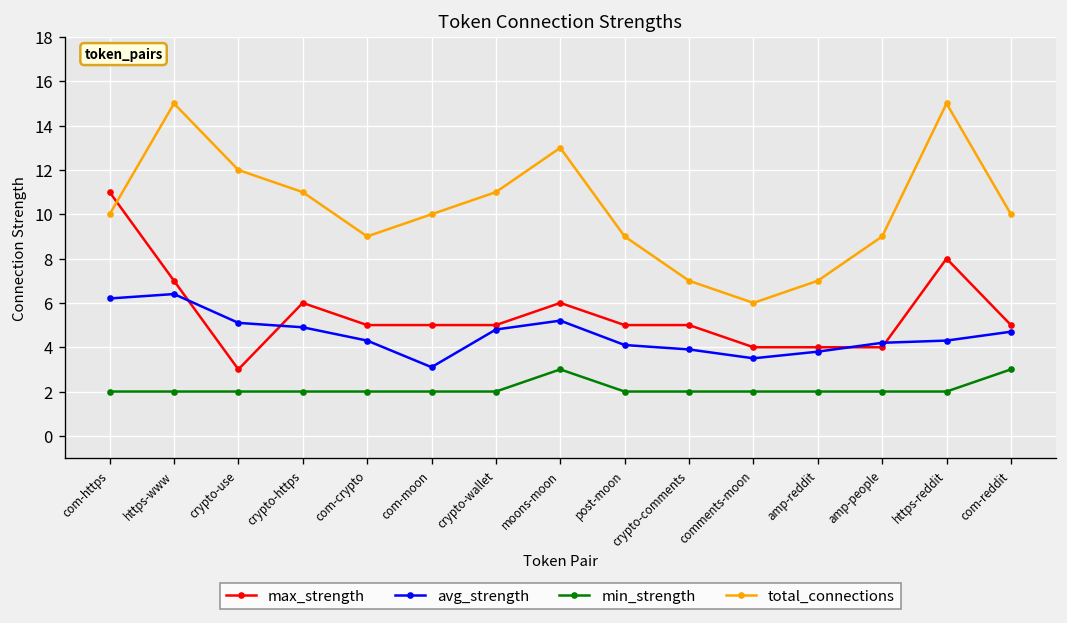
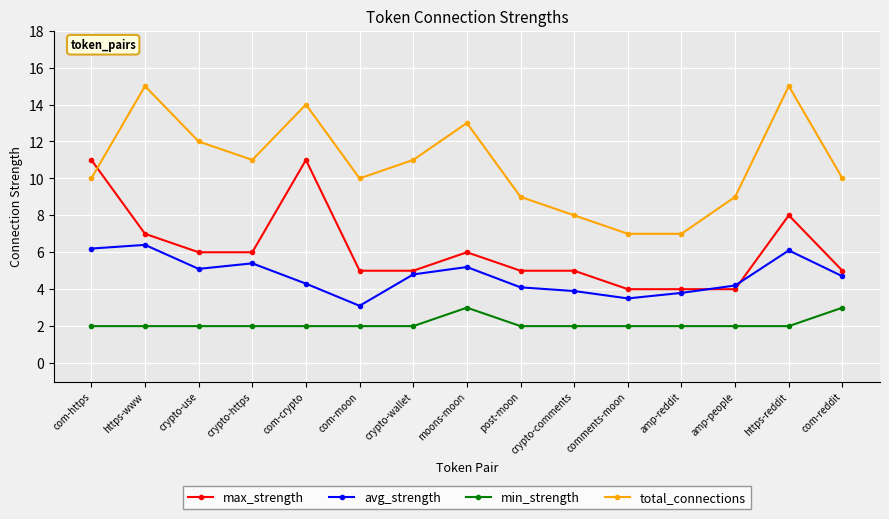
  {
    "max_strength": {
      "com-https": 11,
      "https-www": 7,
-     "crypto-use": 3,
+     "crypto-use": 6,
      "crypto-https": 6,
-     "com-crypto": 5,
+     "com-crypto": 11,
      "com-moon": 5,
      "crypto-wallet": 5,
      "moons-moon": 6,
      "post-moon": 5,
      "crypto-comments": 5,
      "comments-moon": 4,
      "amp-reddit": 4,
      "amp-people": 4,
      "https-reddit": 8,
      "com-reddit": 5
    },
    "avg_strength": {
      "com-https": 6.2,
      "https-www": 6.4,
      "crypto-use": 5.1,
-     "crypto-https": 4.9,
+     "crypto-https": 5.4,
      "com-crypto": 4.3,
      "com-moon": 3.1,
      "crypto-wallet": 4.8,
      "moons-moon": 5.2,
      "post-moon": 4.1,
      "crypto-comments": 3.9,
      "comments-moon": 3.5,
      "amp-reddit": 3.8,
      "amp-people": 4.2,
-     "https-reddit": 4.3,
+     "https-reddit": 6.1,
      "com-reddit": 4.7
    },
    "min_strength": {
      "com-https": 2.0,
      "https-www": 2.0,
      "crypto-use": 2.0,
      "crypto-https": 2.0,
      "com-crypto": 2.0,
      "com-moon": 2.0,
      "crypto-wallet": 2.0,
      "moons-moon": 3.0,
      "post-moon": 2.0,
      "crypto-comments": 2.0,
      "comments-moon": 2.0,
      "amp-reddit": 2.0,
      "amp-people": 2.0,
      "https-reddit": 2.0,
      "com-reddit": 3.0
    },
    "total_connections": {
      "com-https": 10,
      "https-www": 15,
      "crypto-use": 12,
      "crypto-https": 11,
-     "com-crypto": 9,
+     "com-crypto": 14,
      "com-moon": 10,
      "crypto-wallet": 11,
      "moons-moon": 13,
      "post-moon": 9,
-     "crypto-comments": 7,
-     "comments-moon": 6,
+     "crypto-comments": 8,
+     "comments-moon": 7,
      "amp-reddit": 7,
      "amp-people": 9,
      "https-reddit": 15,
      "com-reddit": 10
    }
  }
